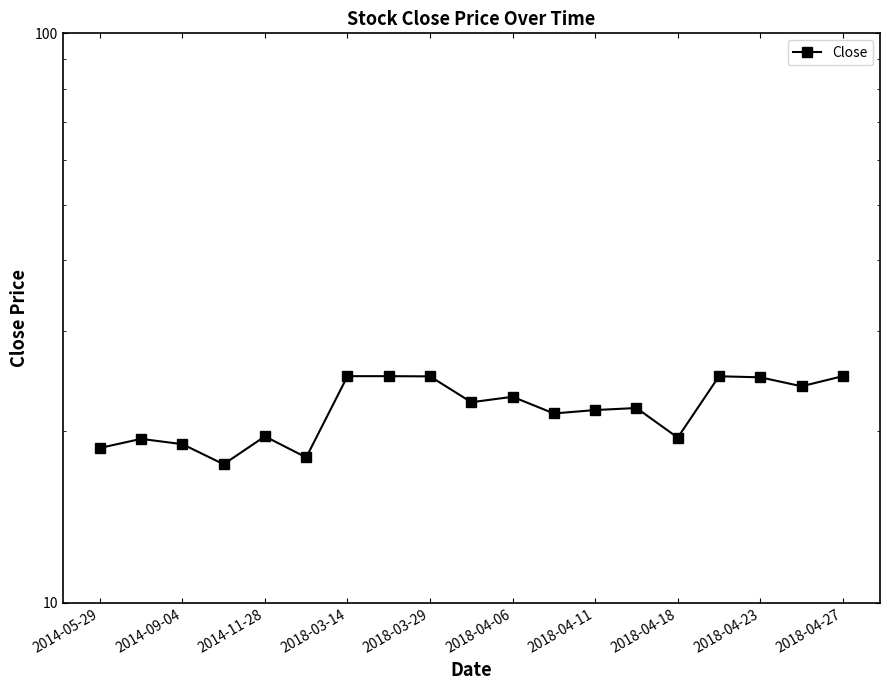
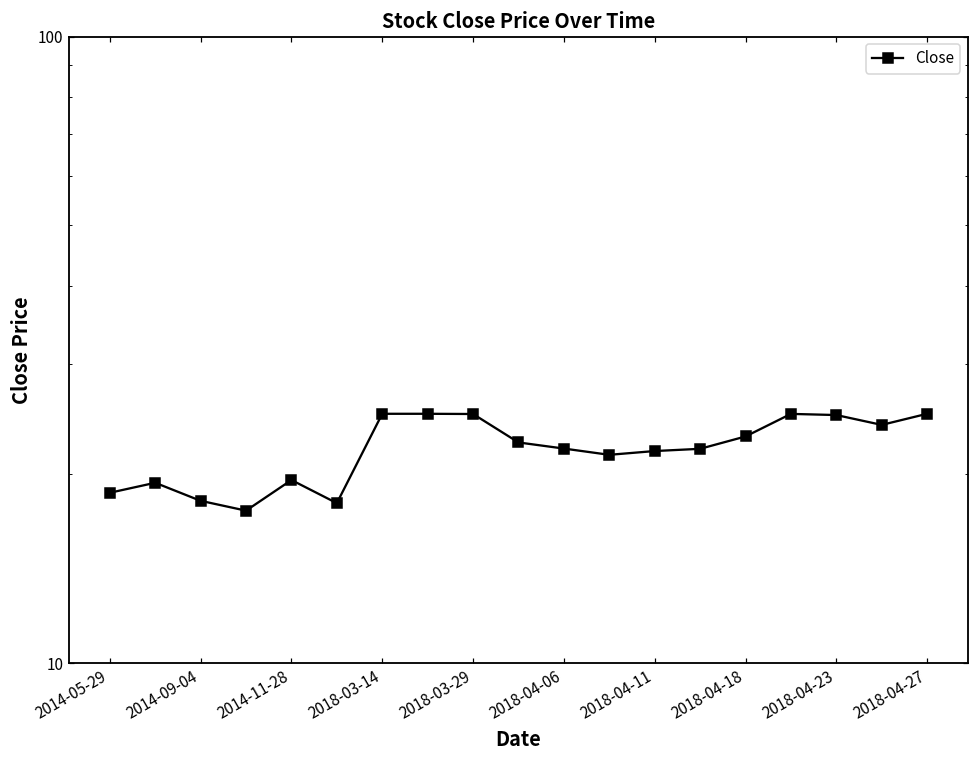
  {
    "2014-05-29": 18.7,
-   "2014-09-04": 19.0,
+   "2014-09-04": 18.2,
    "2014-11-28": 19.6,
    "2018-03-14": 25,
    "2018-03-29": 25,
-   "2018-04-06": 23,
+   "2018-04-06": 22,
    "2018-04-11": 21.8,
-   "2018-04-18": 19.5,
+   "2018-04-18": 23.0,
    "2018-04-23": 25,
    "2018-04-27": 25
  }
